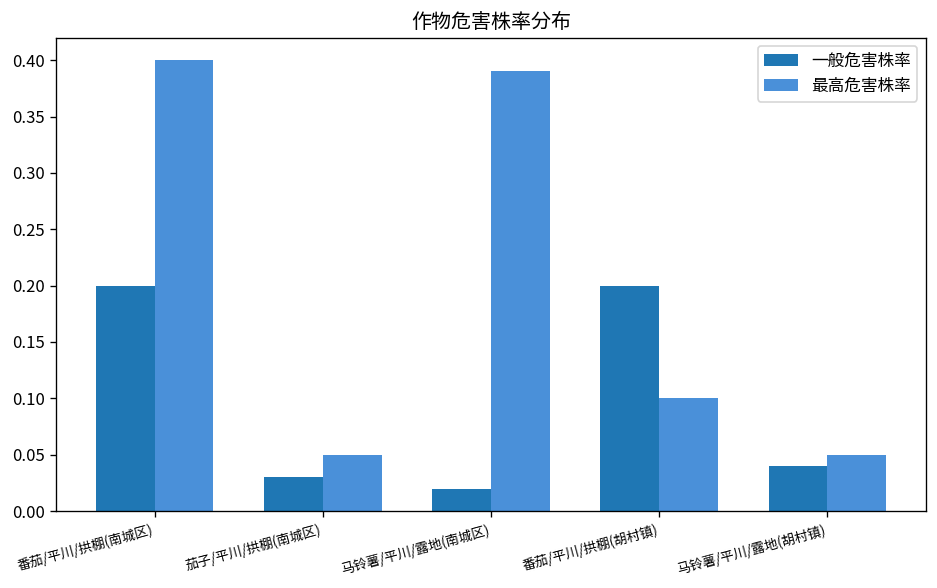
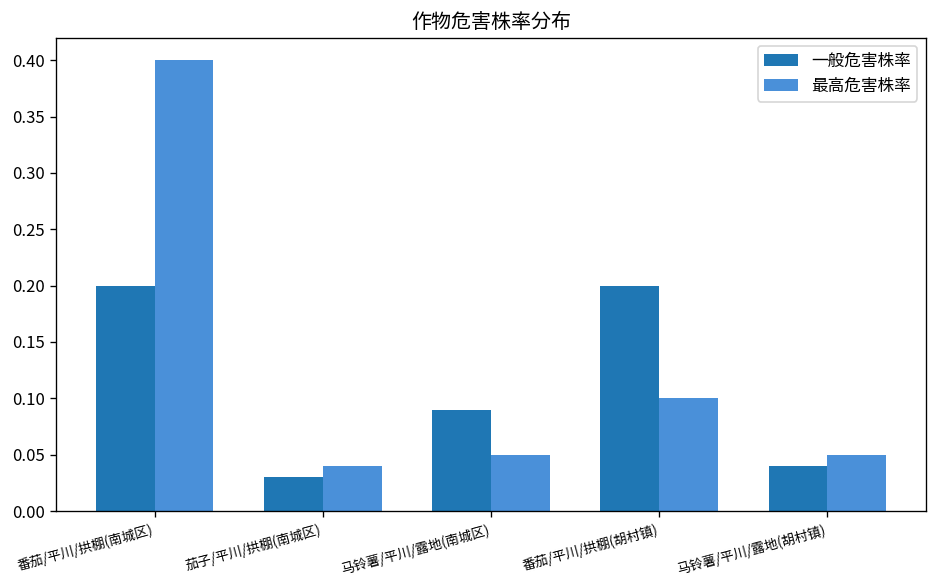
  {
    "一般危害株率": {
      "番茄/平川/拱棚(南城区)": 0.20,
      "茄子/平川/拱棚(南城区)": 0.03,
-     "马铃薯/平川/露地(南城区)": 0.02,
+     "马铃薯/平川/露地(南城区)": 0.09,
      "番茄/平川/拱棚(胡村镇)": 0.20,
      "马铃薯/平川/露地(胡村镇)": 0.04
    },
    "最高危害株率": {
      "番茄/平川/拱棚(南城区)": 0.40,
-     "茄子/平川/拱棚(南城区)": 0.05,
-     "马铃薯/平川/露地(南城区)": 0.39,
+     "茄子/平川/拱棚(南城区)": 0.04,
+     "马铃薯/平川/露地(南城区)": 0.05,
      "番茄/平川/拱棚(胡村镇)": 0.10,
      "马铃薯/平川/露地(胡村镇)": 0.05
    }
  }
